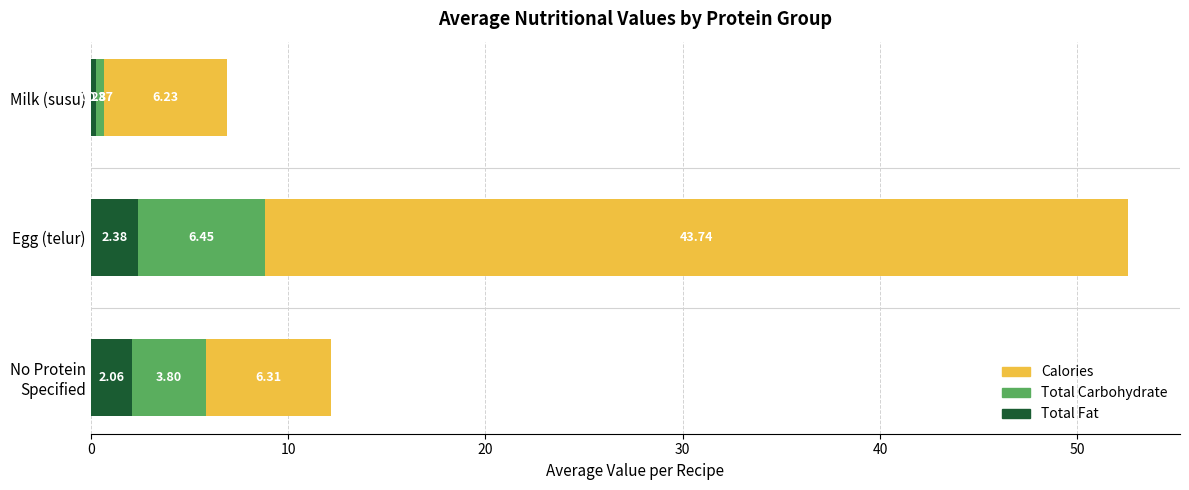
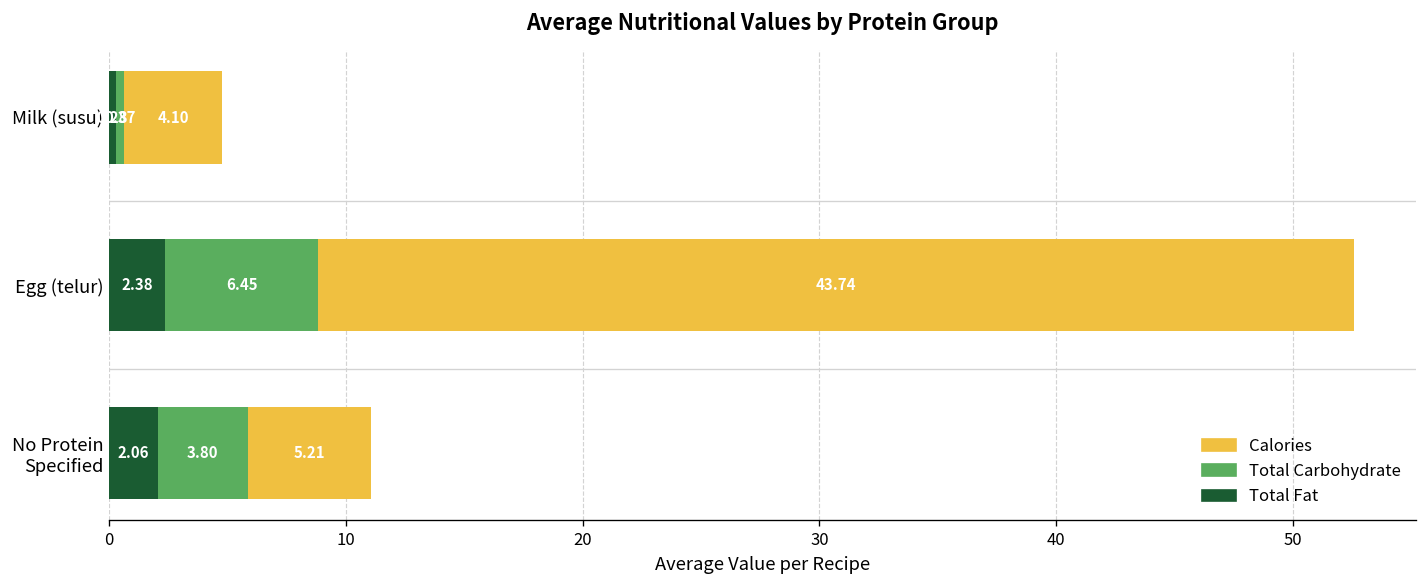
  {
    "Total Fat": {
      "Egg (telur)": 2.38,
      "No Protein Specified": 2.06
    },
    "Total Carbohydrate": {
      "Egg (telur)": 6.45,
      "No Protein Specified": 3.80
    },
    "Calories": {
-     "Milk (susu)": 6.23,
+     "Milk (susu)": 4.10,
      "Egg (telur)": 43.74,
-     "No Protein Specified": 6.31
+     "No Protein Specified": 5.21
    }
  }
